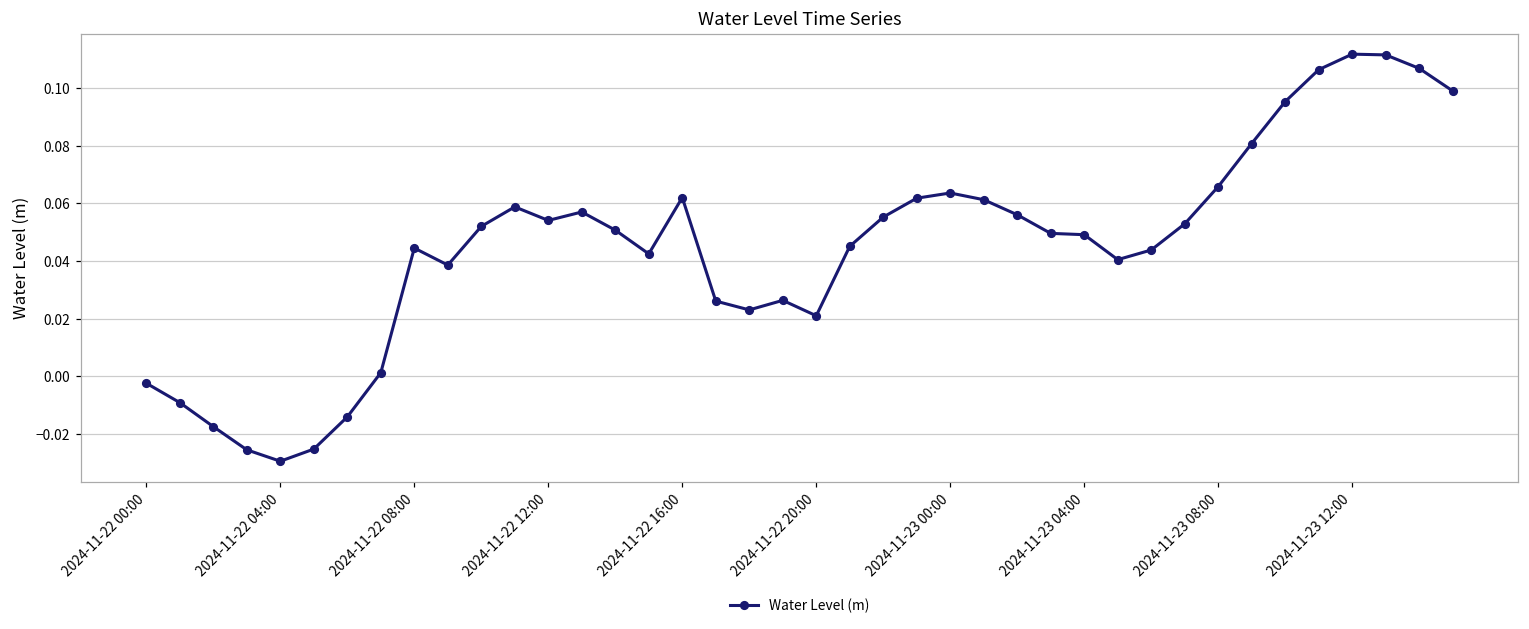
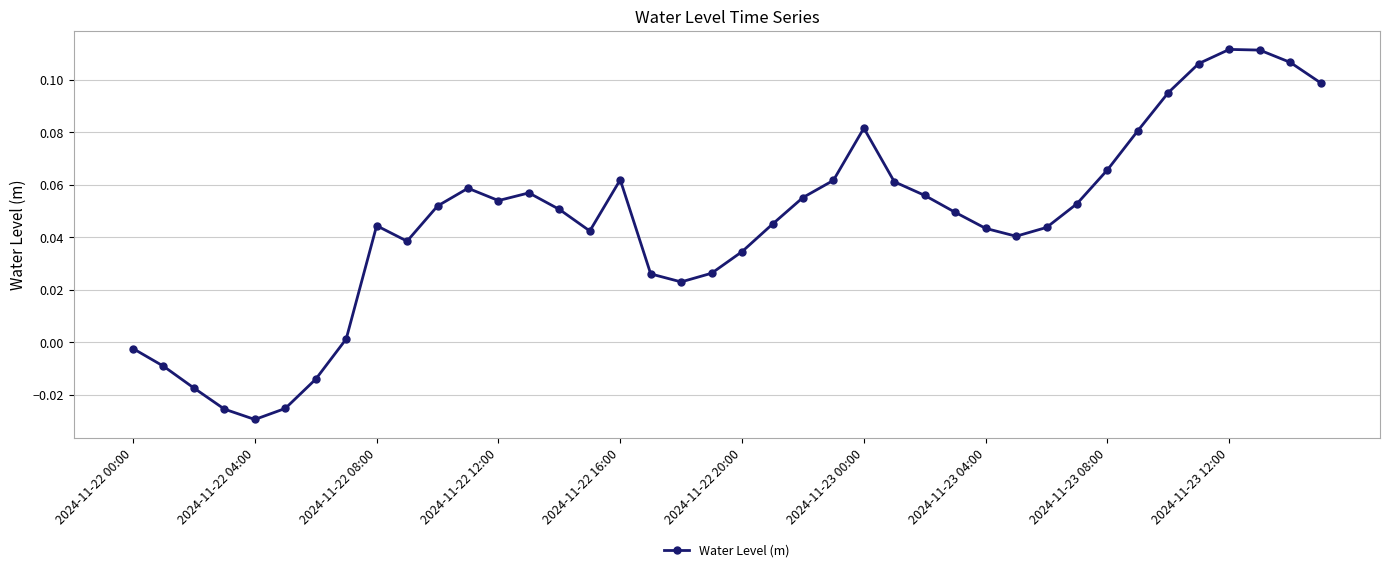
  {
    "2024-11-22 00:00": -0.002,
    "2024-11-22 04:00": -0.029,
    "2024-11-22 08:00": 0.044,
    "2024-11-22 12:00": 0.054,
    "2024-11-22 16:00": 0.062,
-   "2024-11-22 20:00": 0.021,
-   "2024-11-23 00:00": 0.064,
-   "2024-11-23 04:00": 0.049,
+   "2024-11-22 20:00": 0.035,
+   "2024-11-23 00:00": 0.082,
+   "2024-11-23 04:00": 0.043,
    "2024-11-23 08:00": 0.066,
    "2024-11-23 12:00": 0.112
  }
